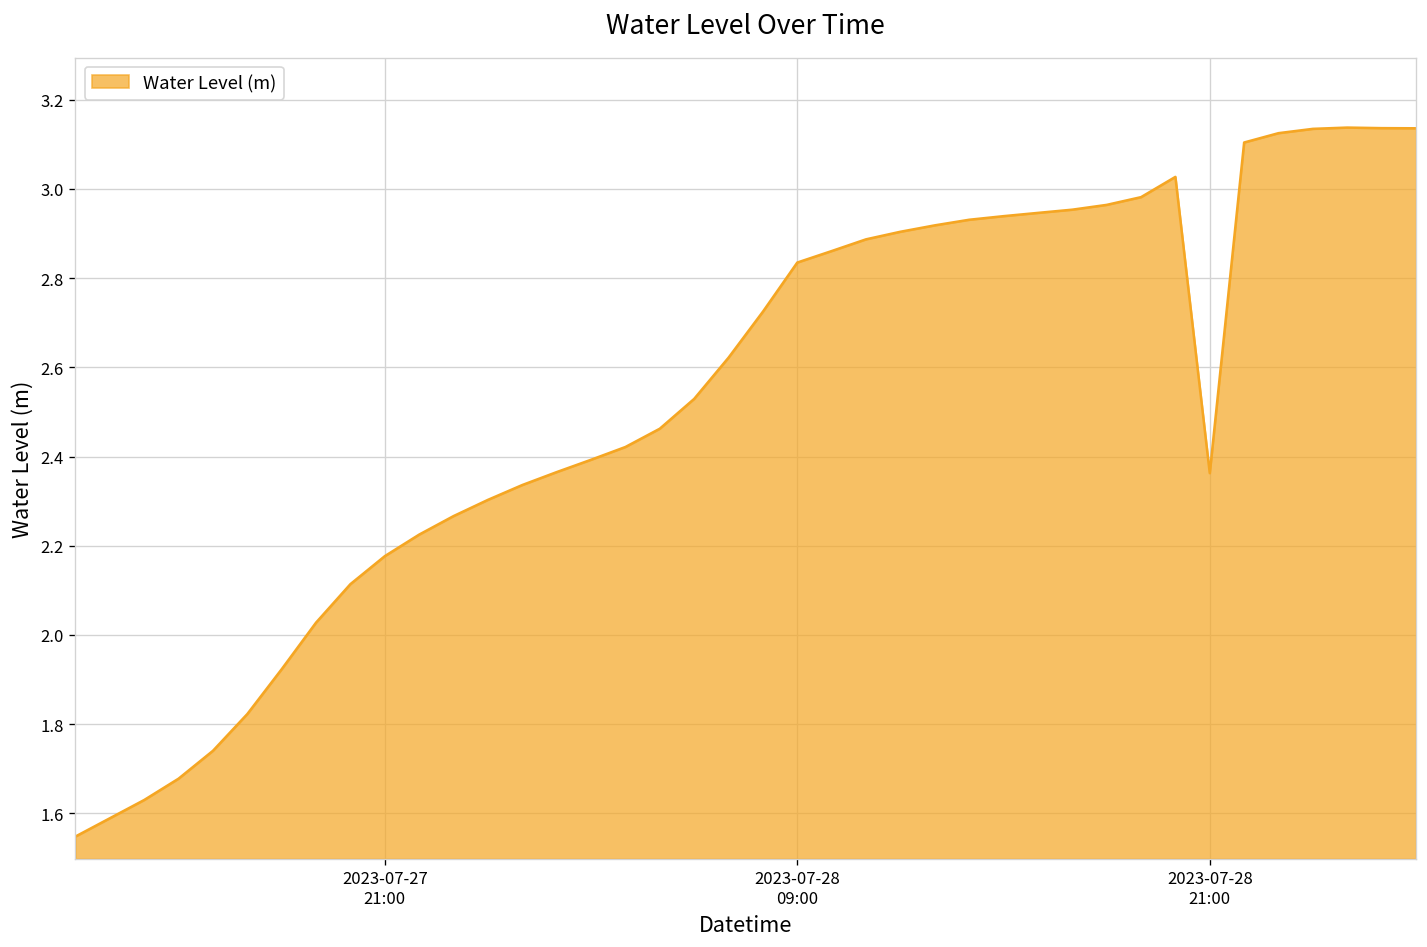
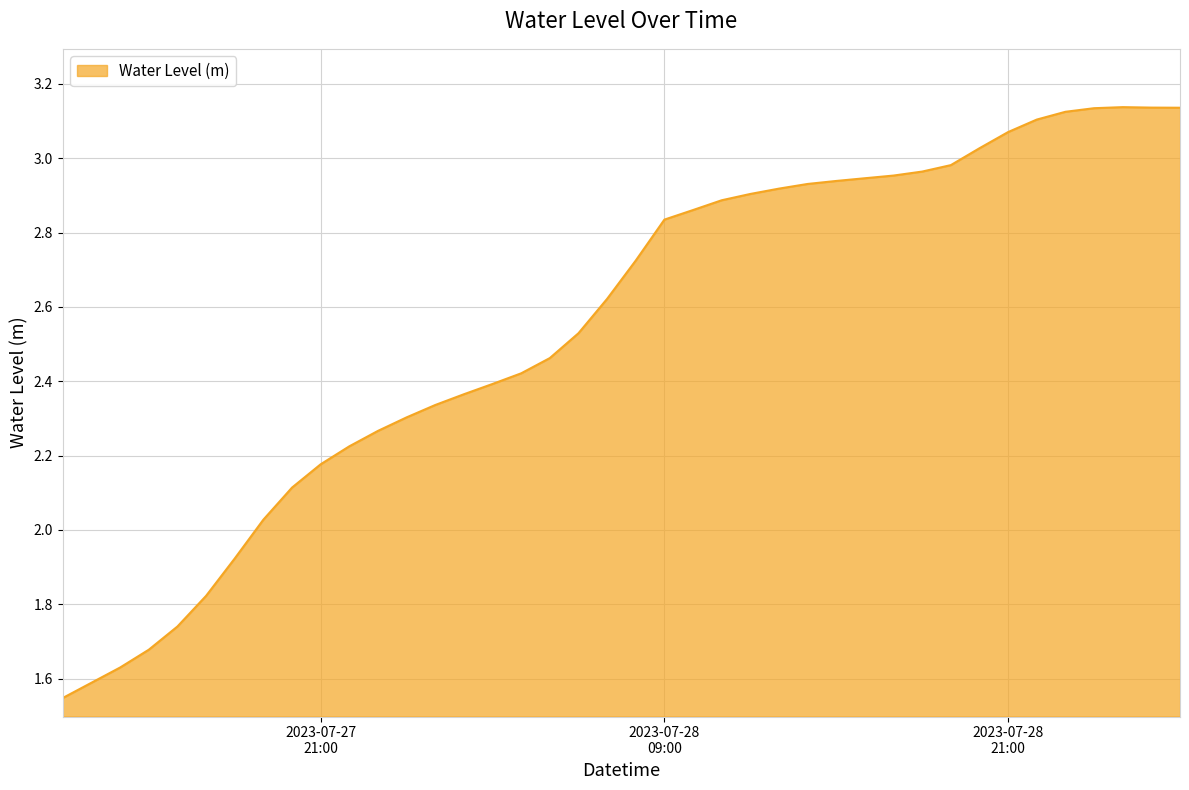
  {
    "2023-07-27 21:00": 2.18,
    "2023-07-28 09:00": 2.84,
-   "2023-07-28 21:00": 2.36
+   "2023-07-28 21:00": 3.07
  }
